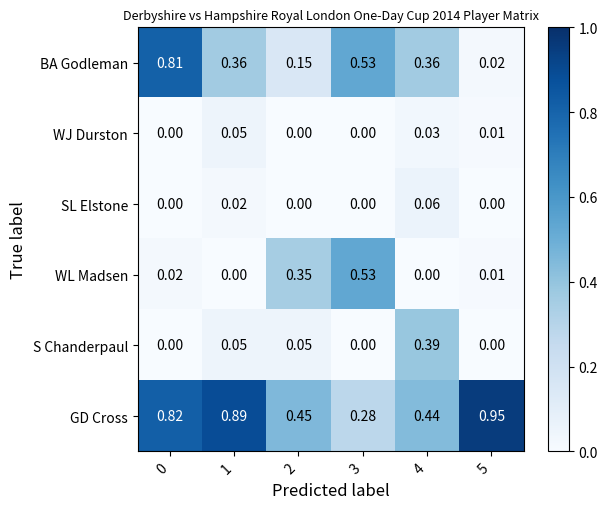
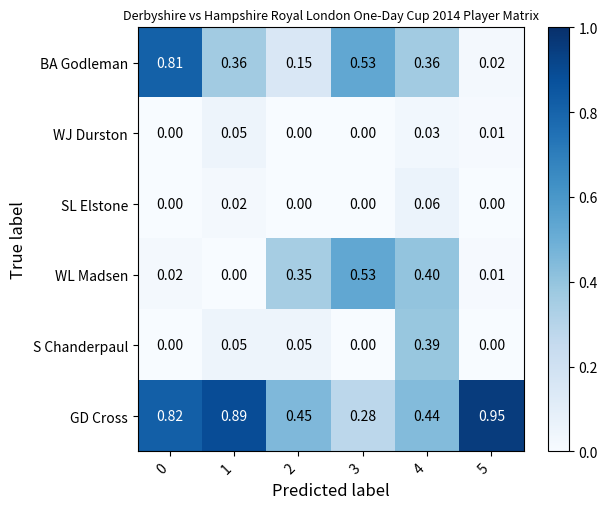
  {
    "BA Godleman": {
      "0": 0.81,
      "1": 0.36,
      "2": 0.15,
      "3": 0.53,
      "4": 0.36,
      "5": 0.02
    },
    "WJ Durston": {
      "0": 0.00,
      "1": 0.05,
      "2": 0.00,
      "3": 0.00,
      "4": 0.03,
      "5": 0.01
    },
    "SL Elstone": {
      "0": 0.00,
      "1": 0.02,
      "2": 0.00,
      "3": 0.00,
      "4": 0.06,
      "5": 0.00
    },
    "WL Madsen": {
      "0": 0.02,
      "1": 0.00,
      "2": 0.35,
      "3": 0.53,
-     "4": 0.00,
+     "4": 0.40,
      "5": 0.01
    },
    "S Chanderpaul": {
      "0": 0.00,
      "1": 0.05,
      "2": 0.05,
      "3": 0.00,
      "4": 0.39,
      "5": 0.00
    },
    "GD Cross": {
      "0": 0.82,
      "1": 0.89,
      "2": 0.45,
      "3": 0.28,
      "4": 0.44,
      "5": 0.95
    }
  }
